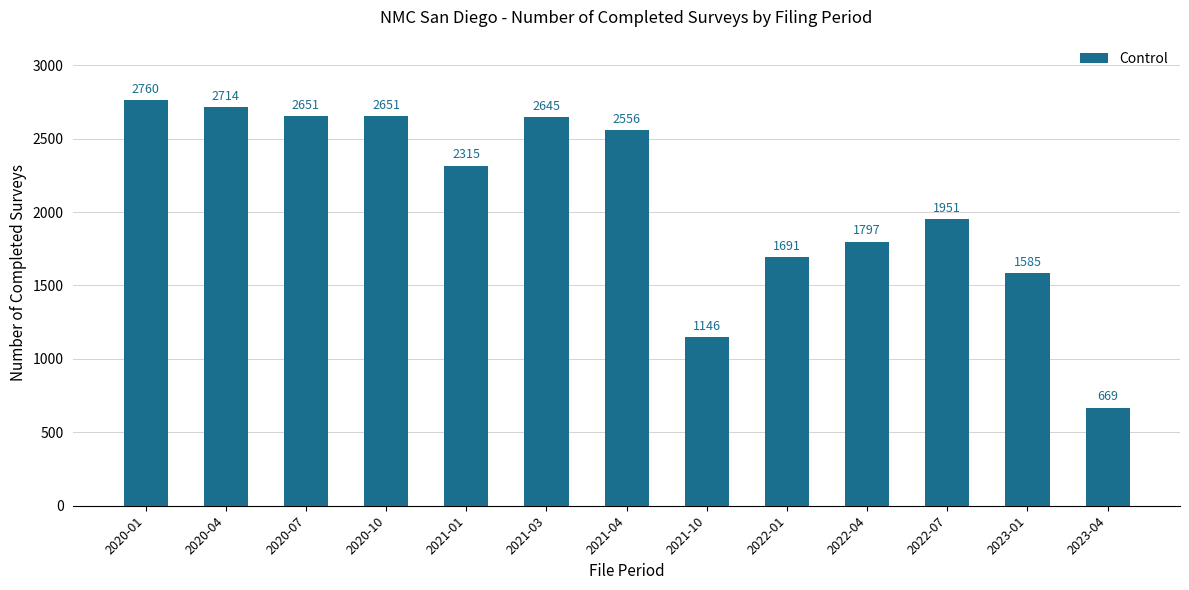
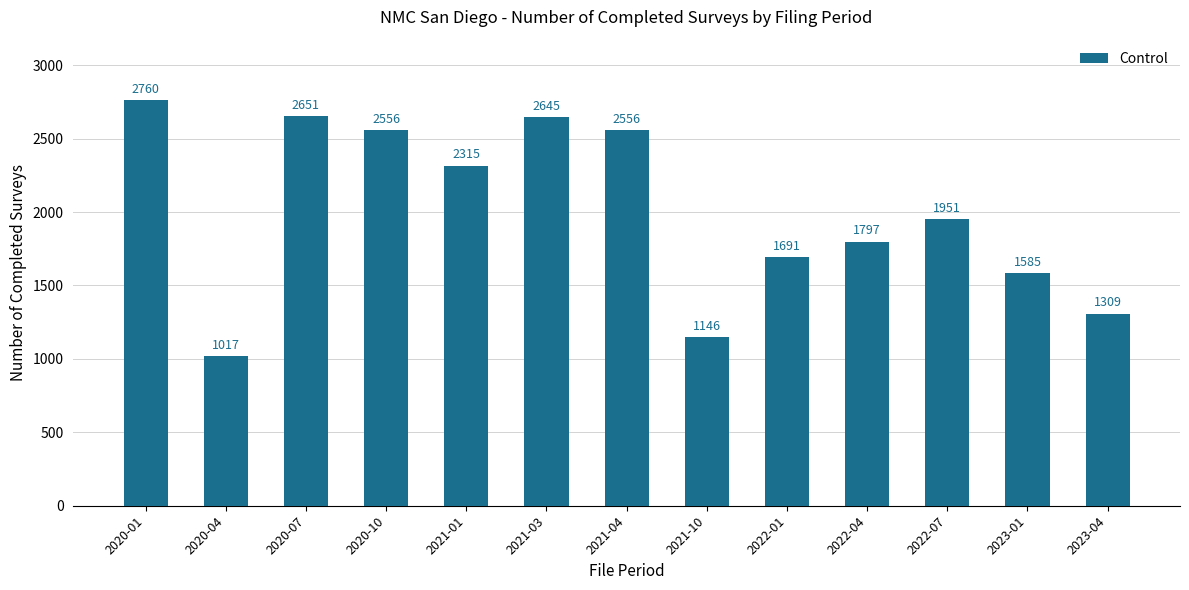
  {
    "2020-01": 2760,
-   "2020-04": 2714,
+   "2020-04": 1017,
    "2020-07": 2651,
-   "2020-10": 2651,
+   "2020-10": 2556,
    "2021-01": 2315,
    "2021-03": 2645,
    "2021-04": 2556,
    "2021-10": 1146,
    "2022-01": 1691,
    "2022-04": 1797,
    "2022-07": 1951,
    "2023-01": 1585,
-   "2023-04": 669
+   "2023-04": 1309
  }
